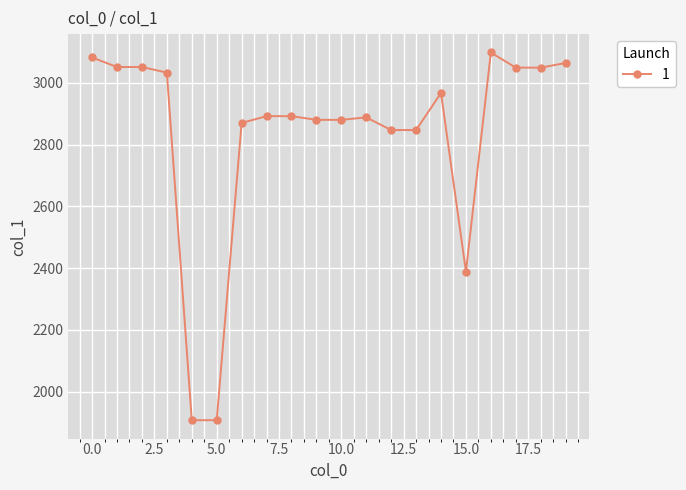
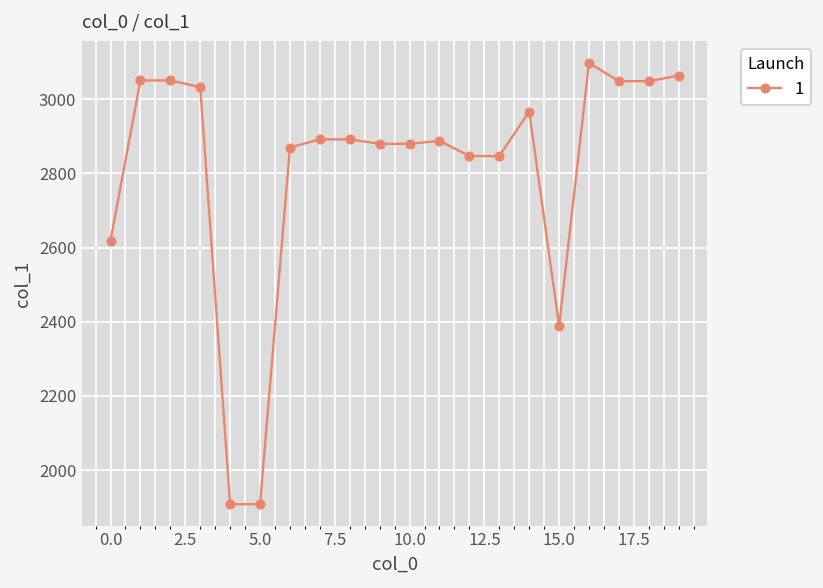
  {
-   "0.0": 3080,
+   "0.0": 2620,
    "5.0": 1910,
    "10.0": 2880,
    "15.0": 2390
  }
